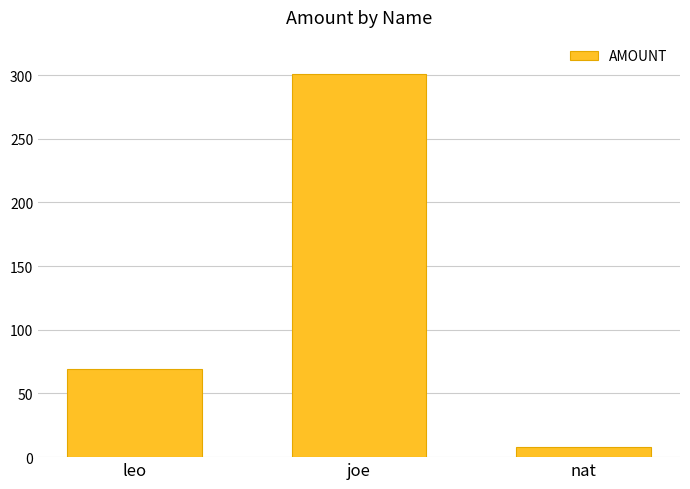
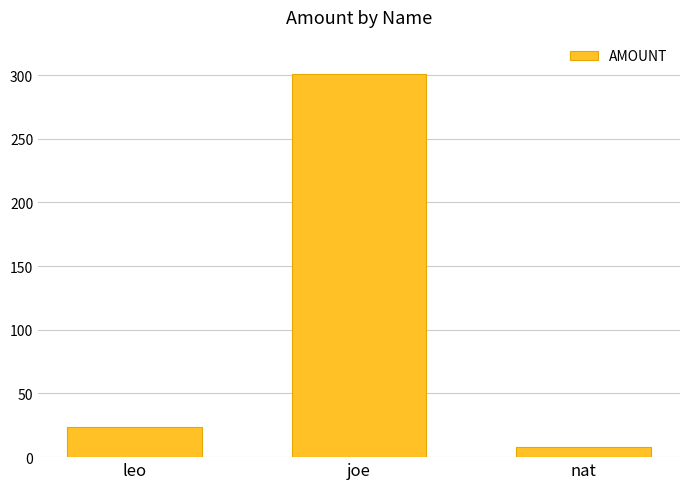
  {
-   "leo": 69,
+   "leo": 24,
    "joe": 301,
    "nat": 8
  }
